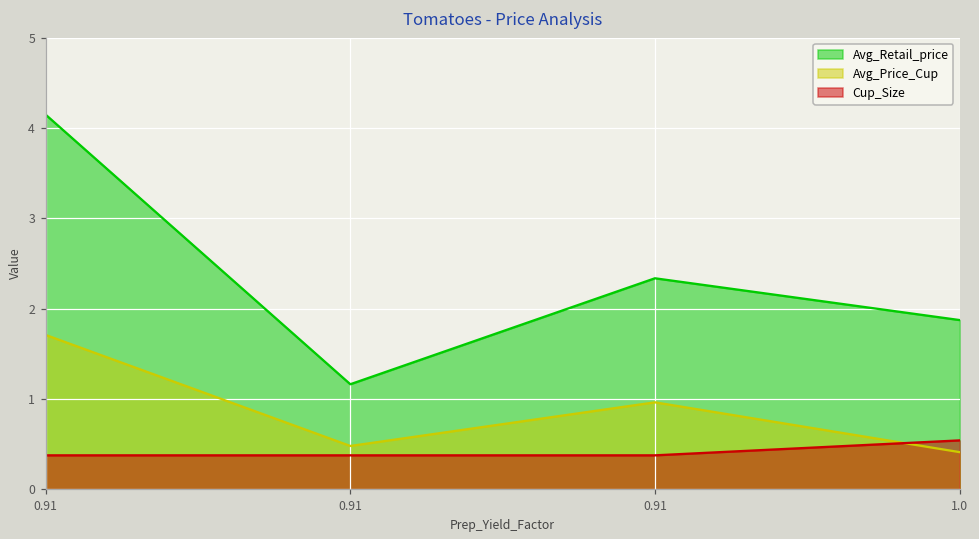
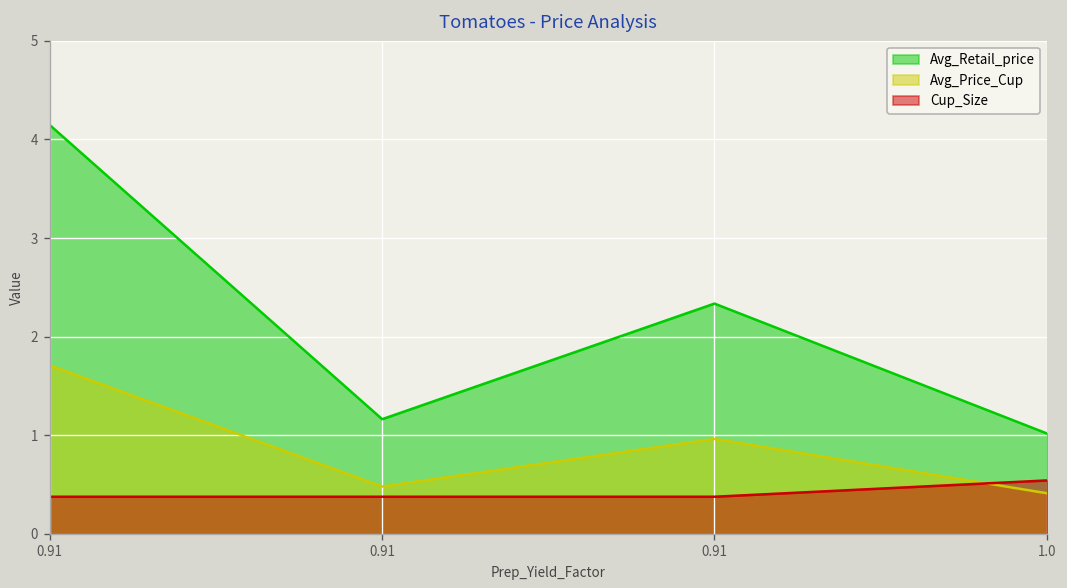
  {
    "Avg_Retail_price": {
-     "1.0": 1.9
+     "1.0": 1.0
    },
    "Avg_Price_Cup": {
      "1.0": 0.4
    },
    "Cup_Size": {
      "1.0": 0.5
    }
  }
